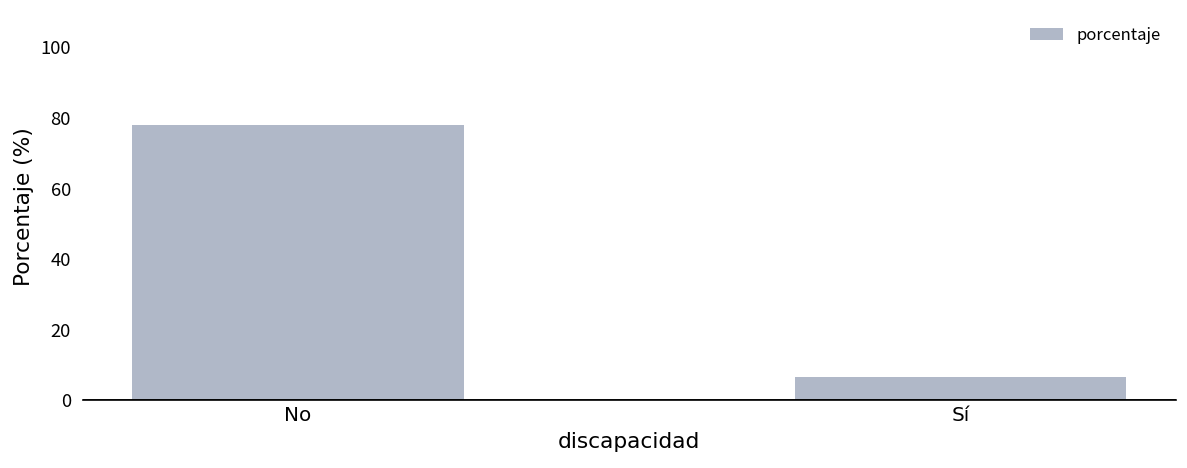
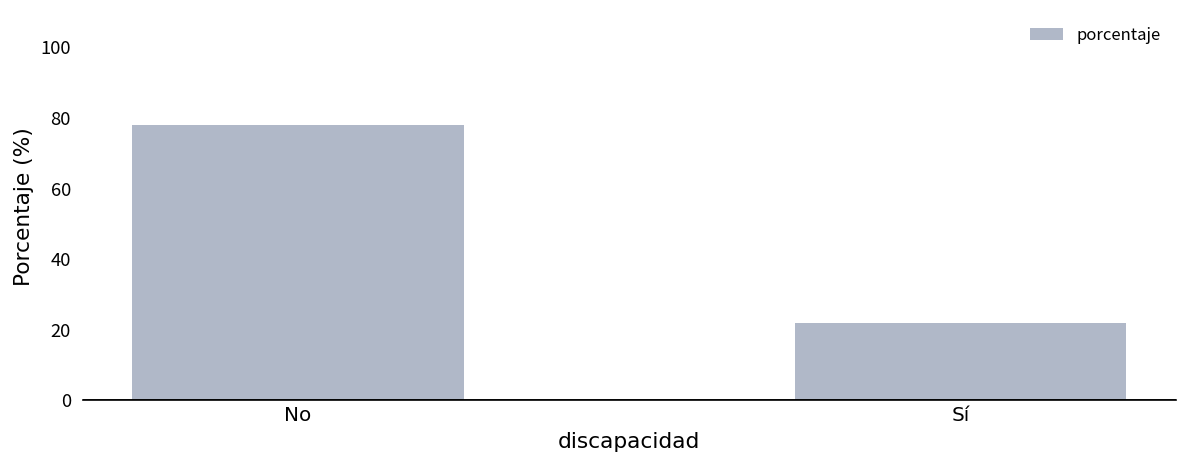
  {
    "No": 78,
-   "Sí": 7
+   "Sí": 22
  }
